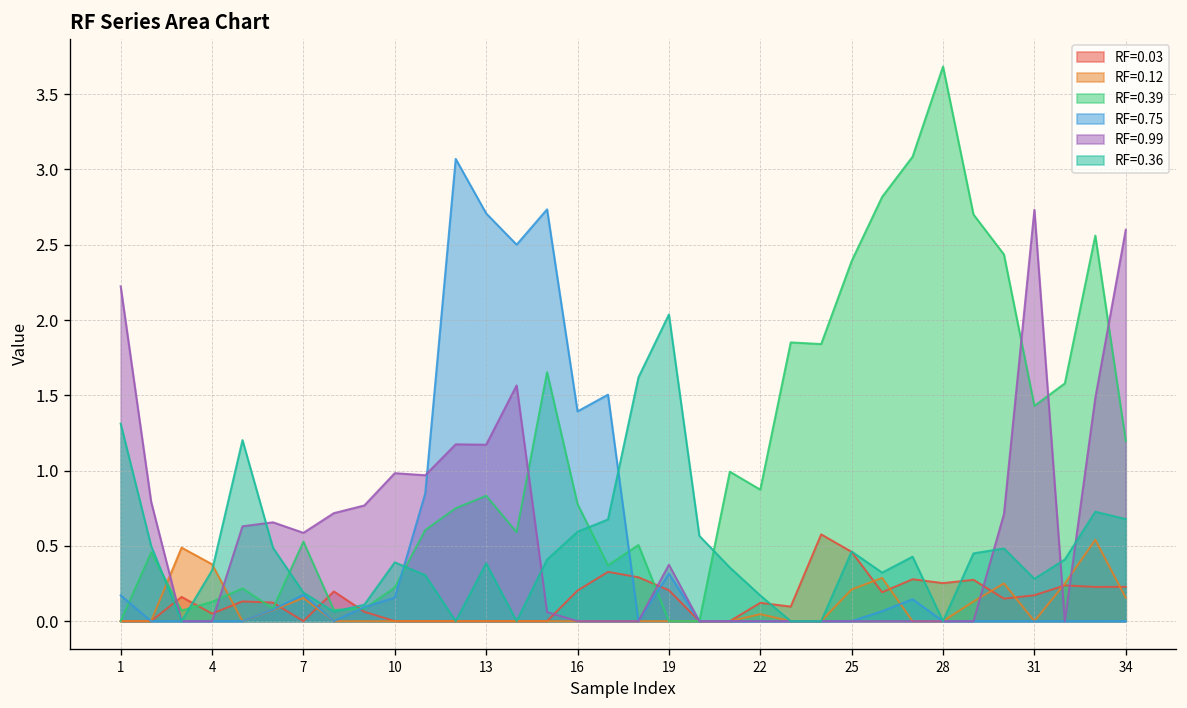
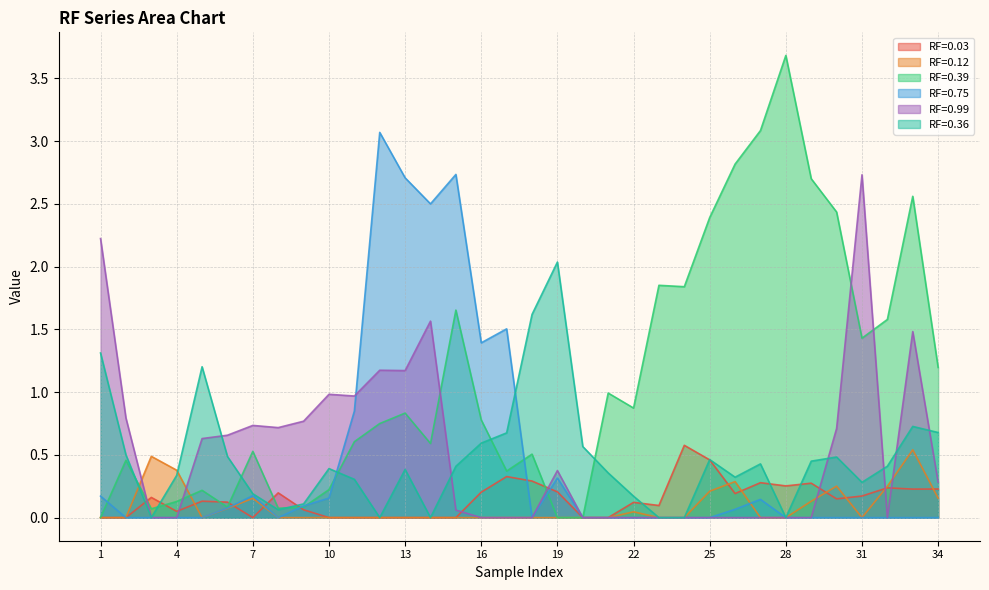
  {
    "RF=0.99": {
      "1": 2.22,
-     "7": 0.59,
+     "7": 0.73,
      "10": 0.98,
      "13": 1.17,
      "19": 0.37,
      "31": 2.73,
-     "34": 2.60
+     "34": 0.28
    }
  }
